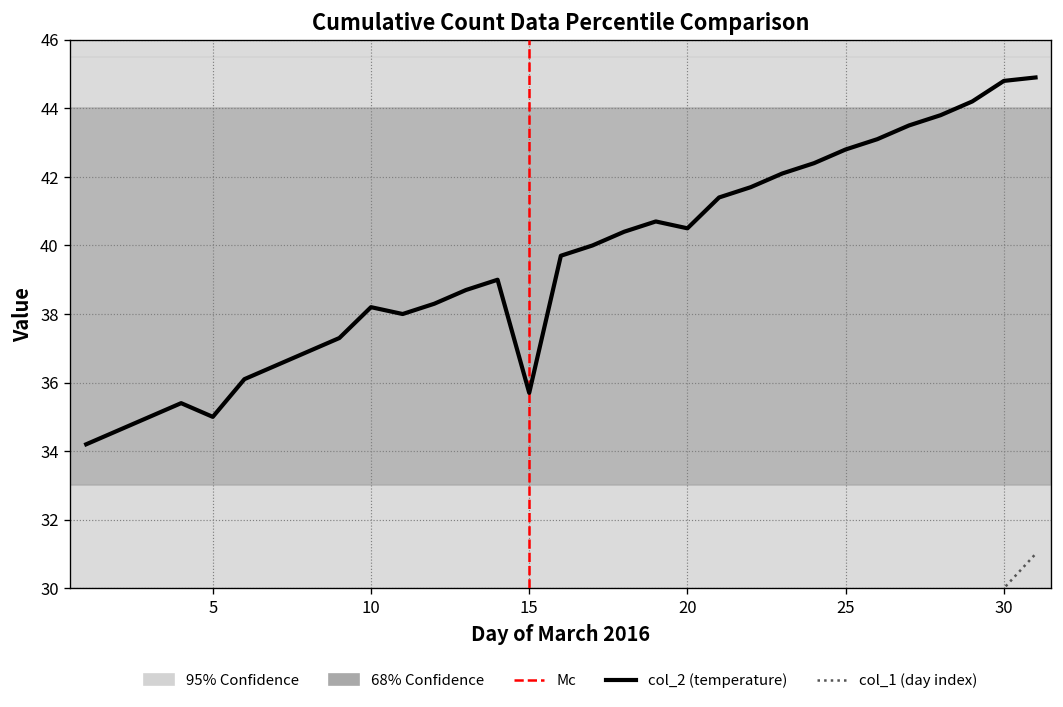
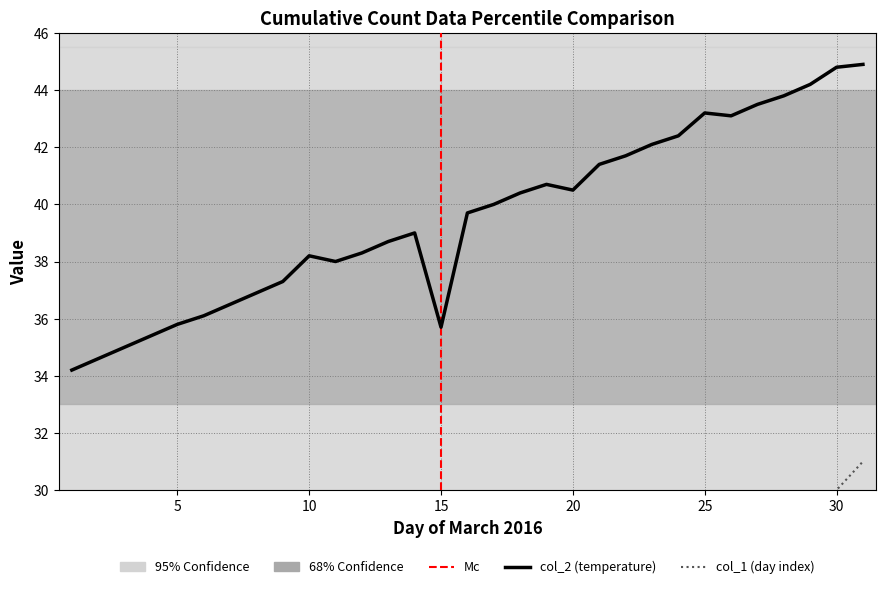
  {
    "col_2 (temperature)": {
-     "5": 35.0,
+     "5": 35.8,
      "10": 38.2,
      "15": 35.7,
      "20": 40.5,
-     "25": 42.8,
+     "25": 43.2,
      "30": 44.8
    },
    "col_1 (day index)": {
      "30": 30.0
    }
  }
